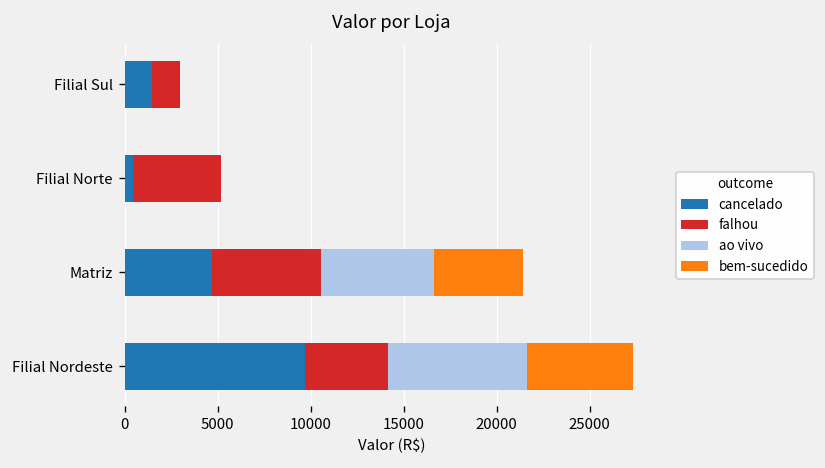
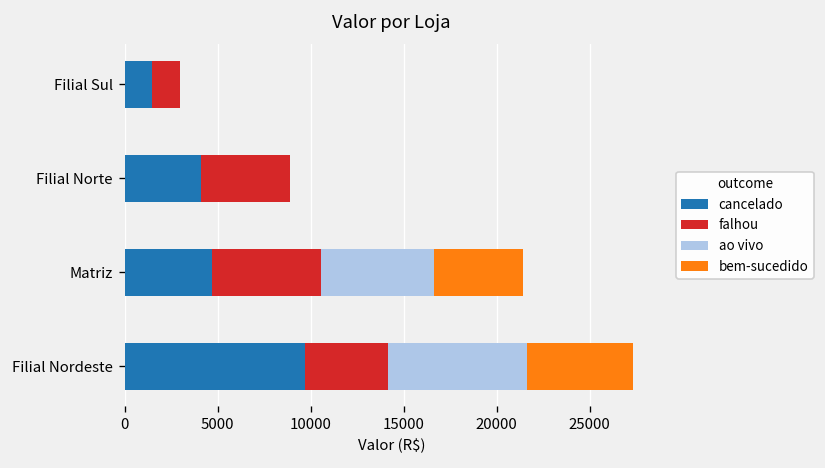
  {
    "cancelado": {
      "Filial Sul": 1500,
-     "Filial Norte": 400,
+     "Filial Norte": 4100,
      "Matriz": 4700,
      "Filial Nordeste": 9700
    },
    "falhou": {
      "Filial Sul": 1500,
      "Filial Norte": 4700,
      "Matriz": 5900,
      "Filial Nordeste": 4500
    },
    "ao vivo": {
      "Filial Sul": 0,
      "Filial Norte": 0,
      "Matriz": 6100,
      "Filial Nordeste": 7500
    },
    "bem-sucedido": {
      "Filial Sul": 0,
      "Filial Norte": 0,
      "Matriz": 4800,
      "Filial Nordeste": 5700
    }
  }
